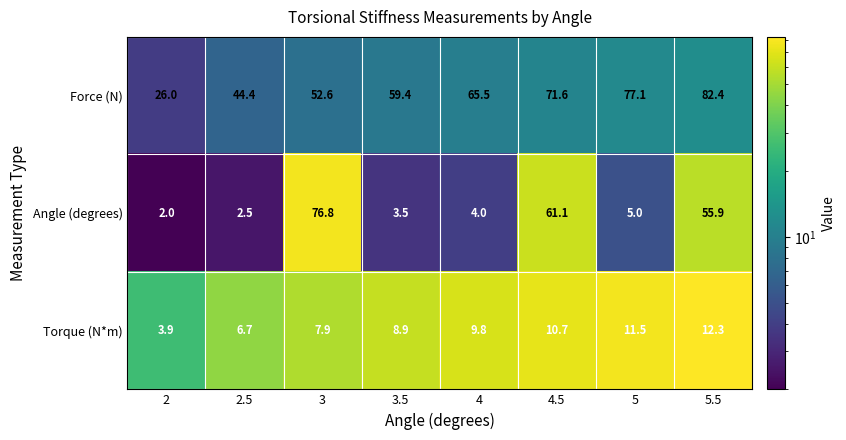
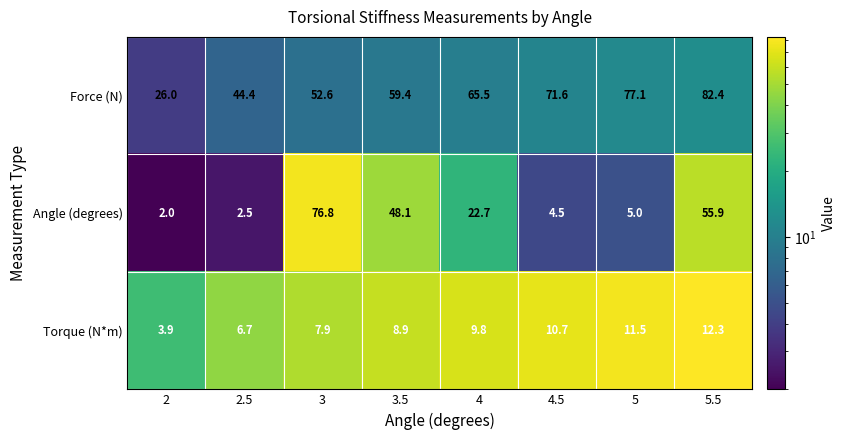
  {
    "Force (N)": {
      "2": 26.0,
      "2.5": 44.4,
      "3": 52.6,
      "3.5": 59.4,
      "4": 65.5,
      "4.5": 71.6,
      "5": 77.1,
      "5.5": 82.4
    },
    "Angle (degrees)": {
      "2": 2.0,
      "2.5": 2.5,
      "3": 76.8,
-     "3.5": 3.5,
-     "4": 4.0,
-     "4.5": 61.1,
+     "3.5": 48.1,
+     "4": 22.7,
+     "4.5": 4.5,
      "5": 5.0,
      "5.5": 55.9
    },
    "Torque (N*m)": {
      "2": 3.9,
      "2.5": 6.7,
      "3": 7.9,
      "3.5": 8.9,
      "4": 9.8,
      "4.5": 10.7,
      "5": 11.5,
      "5.5": 12.3
    }
  }
